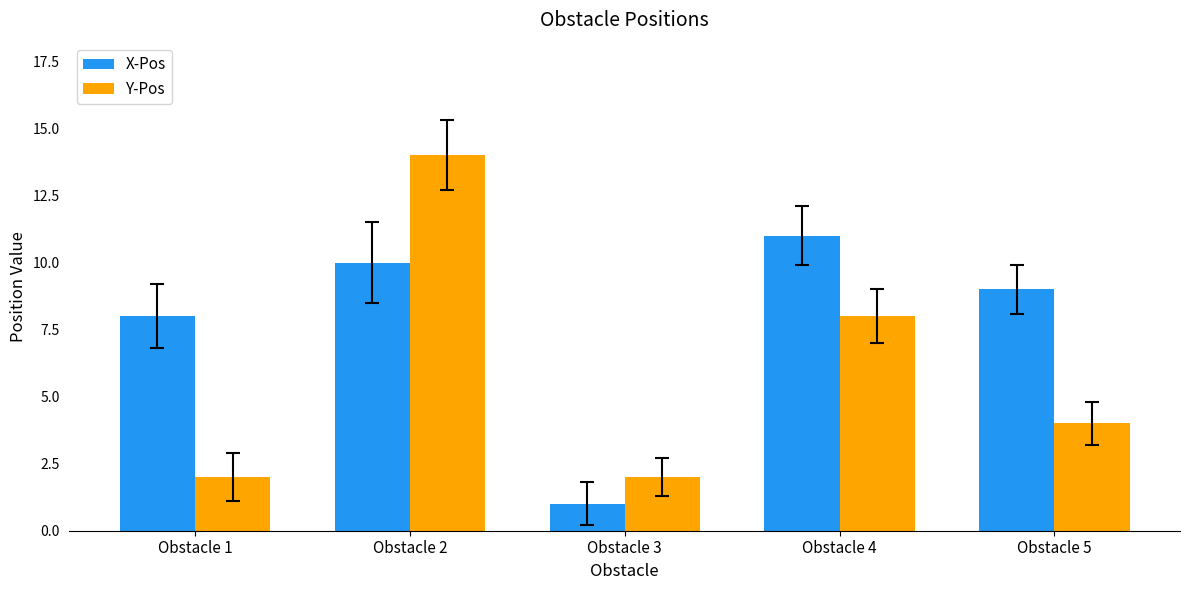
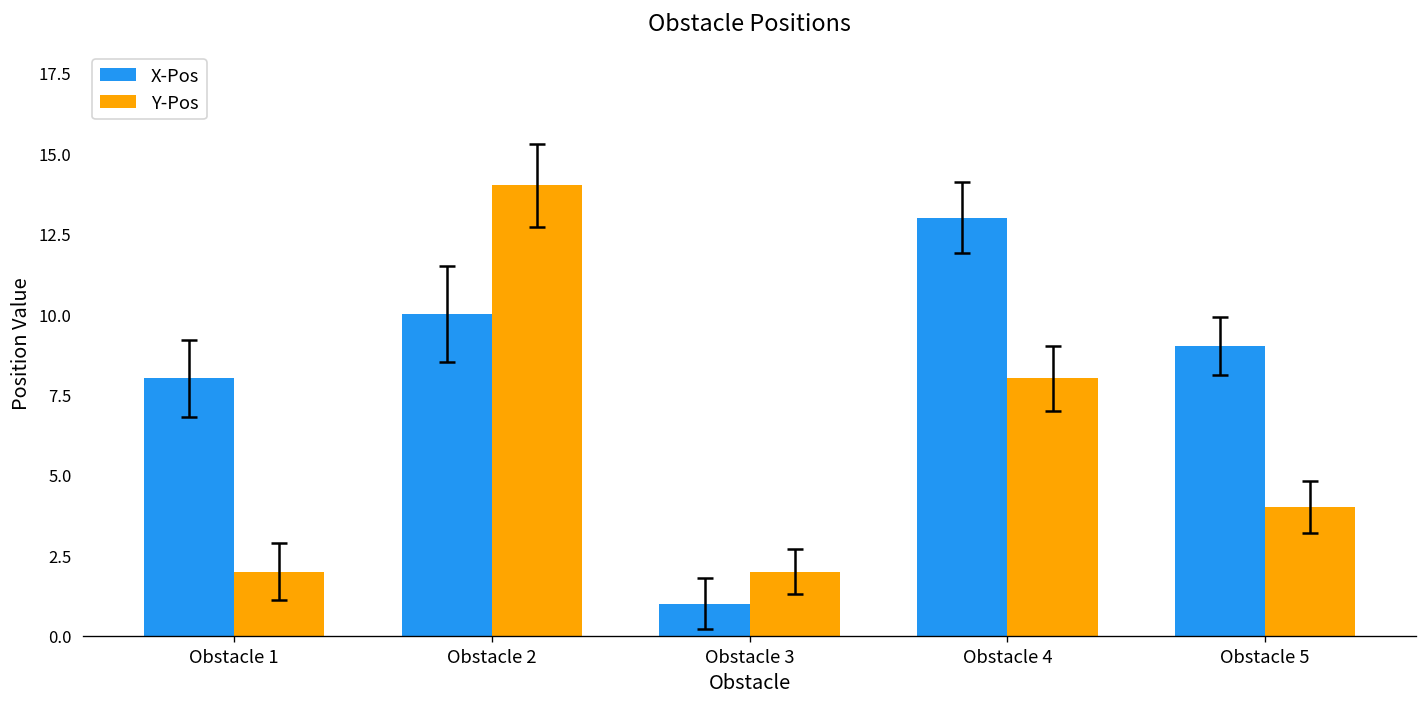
  {
    "X-Pos": {
      "Obstacle 1": 8,
      "Obstacle 2": 10,
      "Obstacle 3": 1,
-     "Obstacle 4": 11,
+     "Obstacle 4": 13,
      "Obstacle 5": 9
    },
    "Y-Pos": {
      "Obstacle 1": 2,
      "Obstacle 2": 14,
      "Obstacle 3": 2,
      "Obstacle 4": 8,
      "Obstacle 5": 4
    }
  }
